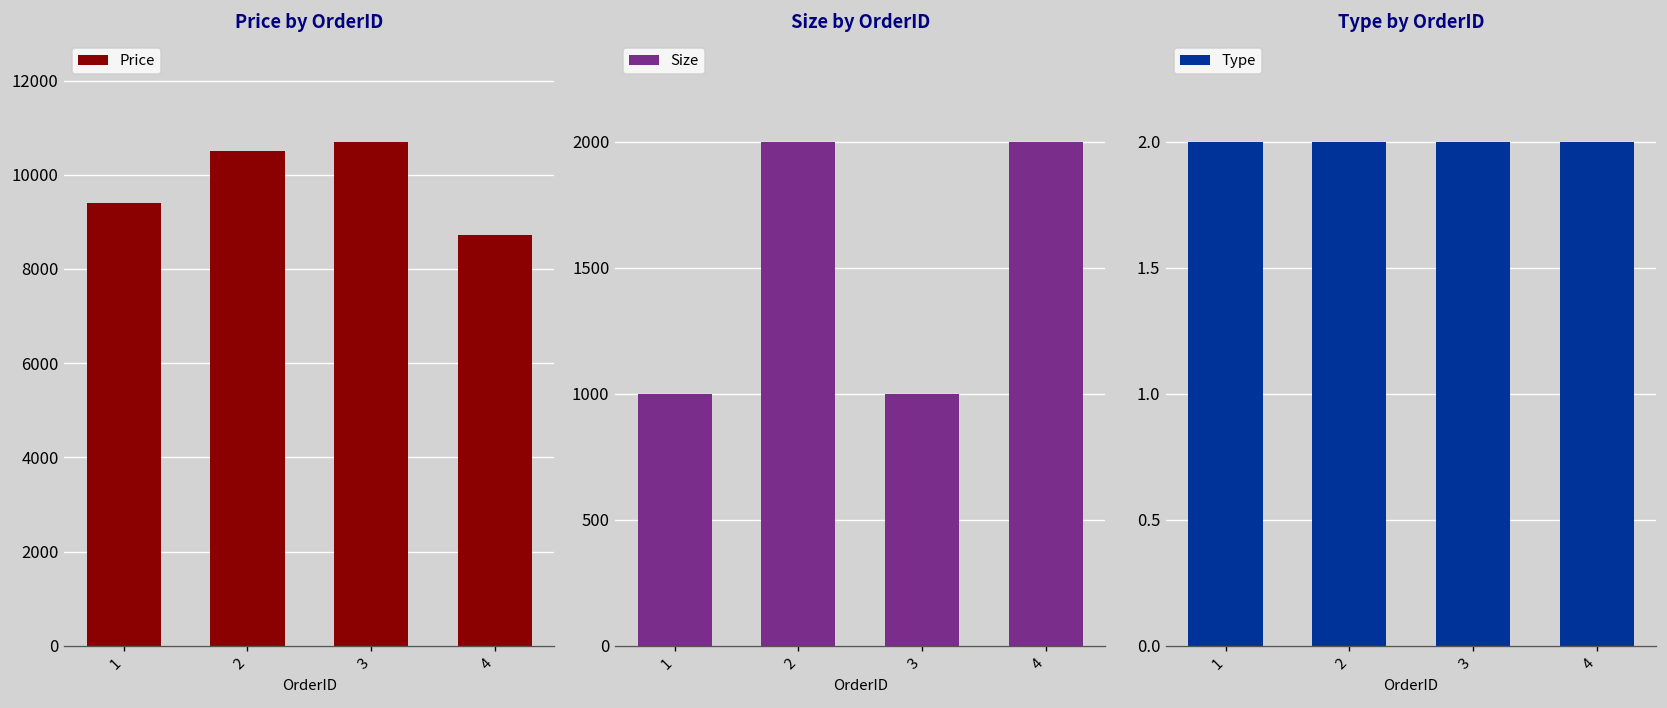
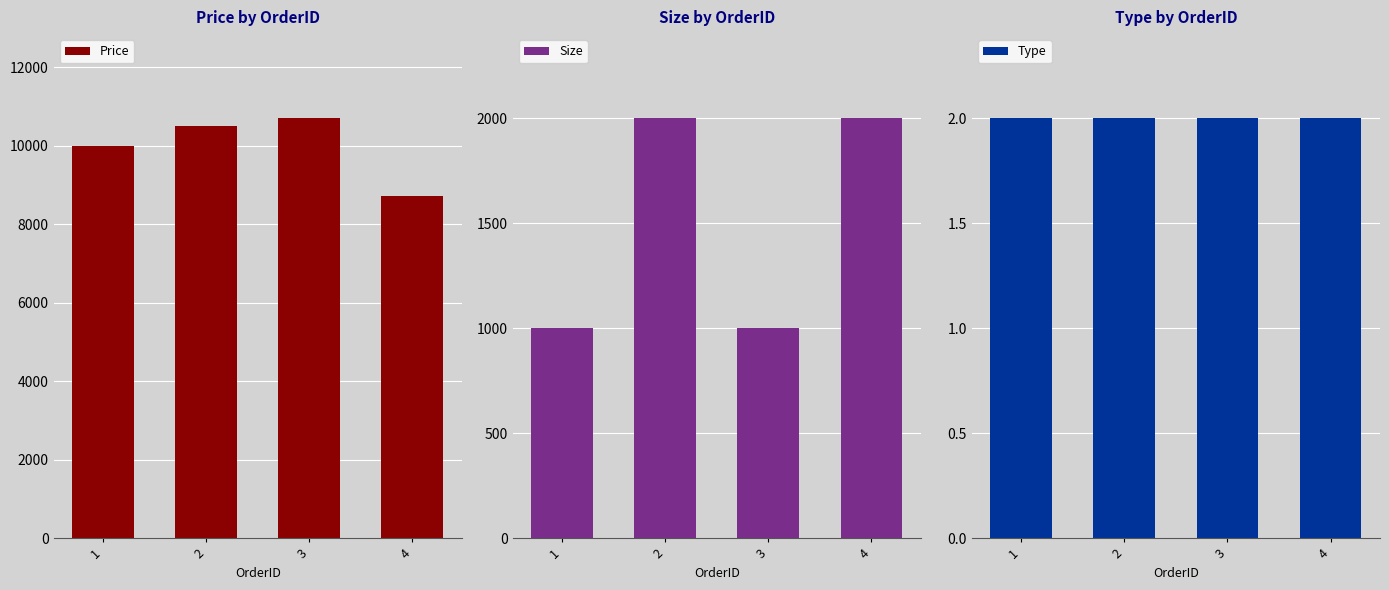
  {
    "Price by OrderID": {
-     "1": 9400,
+     "1": 10000,
      "2": 10500,
      "3": 10700,
      "4": 8700
    },
    "Size by OrderID": {
      "1": 1000,
      "2": 2000,
      "3": 1000,
      "4": 2000
    },
    "Type by OrderID": {
      "1": 2.00,
      "2": 2.00,
      "3": 2.00,
      "4": 2.00
    }
  }
